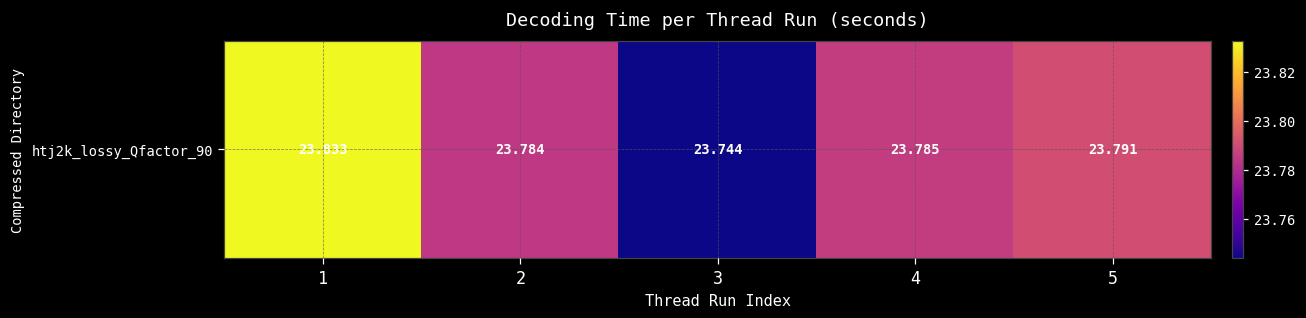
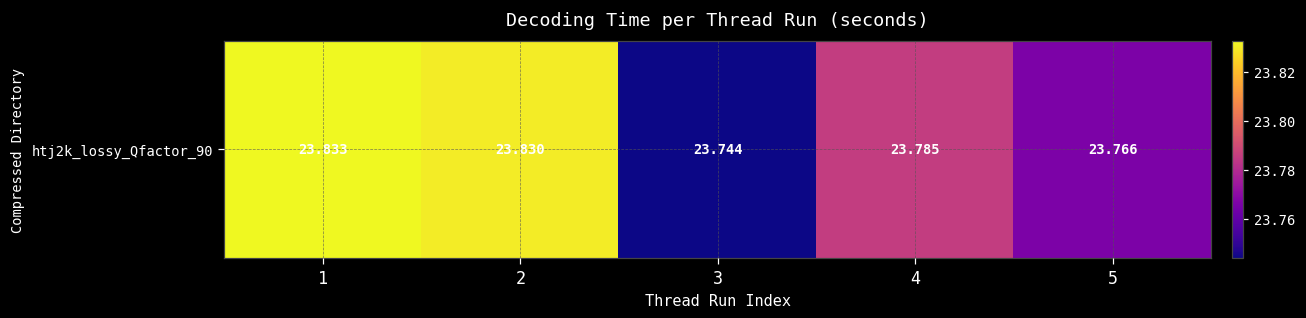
  {
    "htj2k_lossy_Qfactor_90": {
      "1": 23.833,
-     "2": 23.784,
+     "2": 23.830,
      "3": 23.744,
      "4": 23.785,
-     "5": 23.791
+     "5": 23.766
    }
  }
